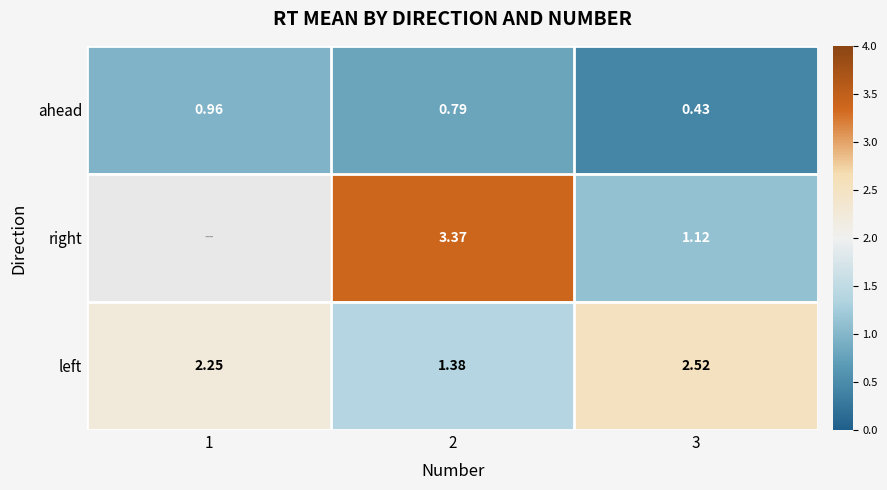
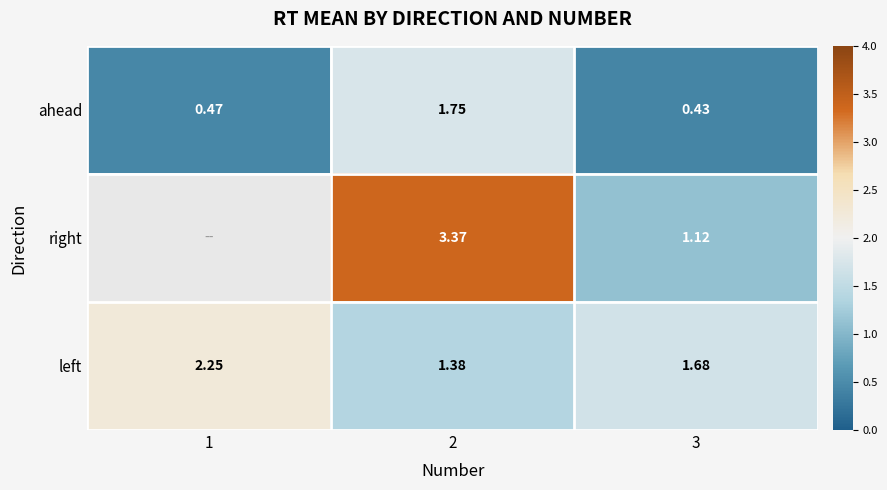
  {
    "ahead": {
-     "1": 0.96,
-     "2": 0.79,
+     "1": 0.47,
+     "2": 1.75,
      "3": 0.43
    },
    "right": {
      "2": 3.37,
      "3": 1.12
    },
    "left": {
      "1": 2.25,
      "2": 1.38,
-     "3": 2.52
+     "3": 1.68
    }
  }
